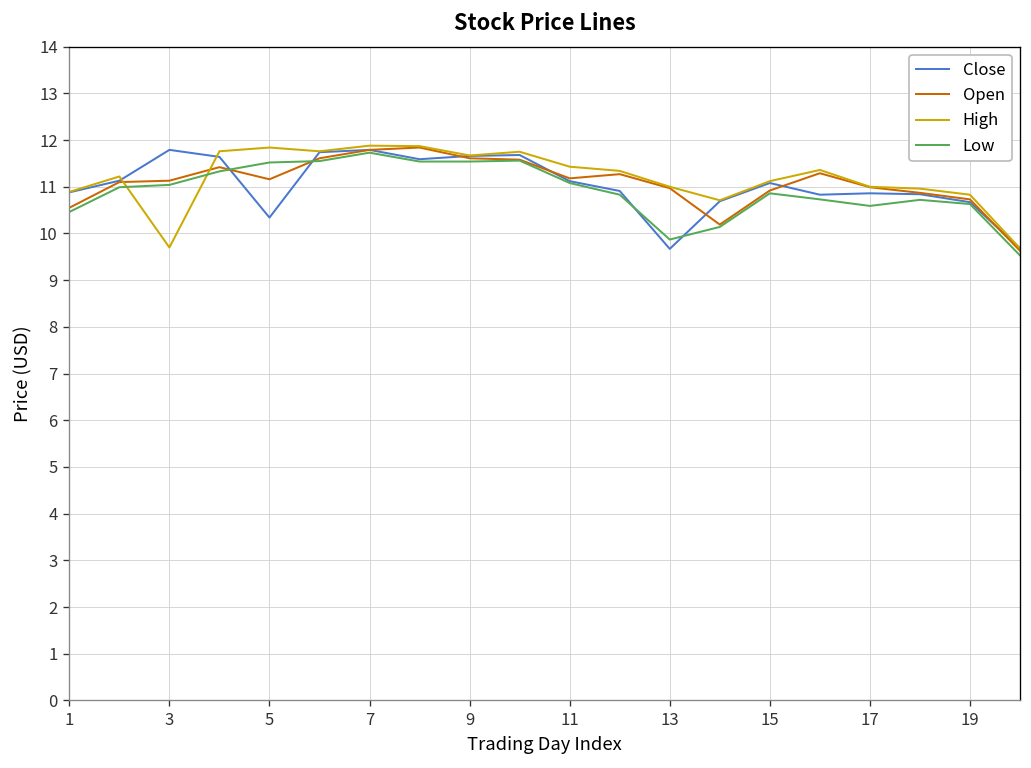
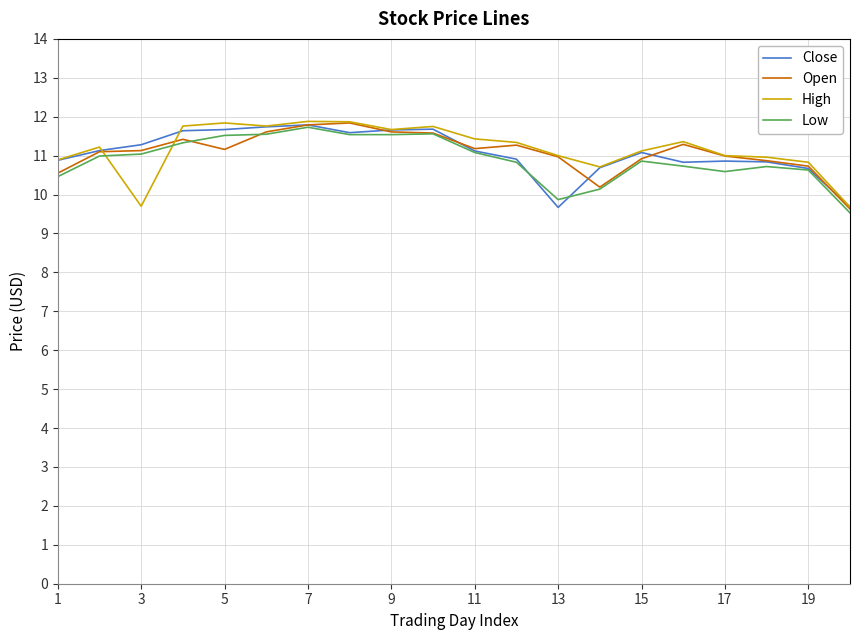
  {
    "Close": {
-     "3": 11.8,
-     "5": 10.3,
+     "3": 11.3,
+     "5": 11.7,
      "13": 9.7,
      "17": 10.9
    },
    "Open": {
      "1": 10.6,
      "3": 11.1,
      "5": 11.2
    },
    "High": {
      "3": 9.7,
      "5": 11.8,
      "7": 11.9,
      "11": 11.4,
      "19": 10.8
    },
    "Low": {
      "1": 10.5,
      "3": 11.0,
      "5": 11.5,
      "9": 11.5,
      "13": 9.9,
      "17": 10.6
    }
  }
